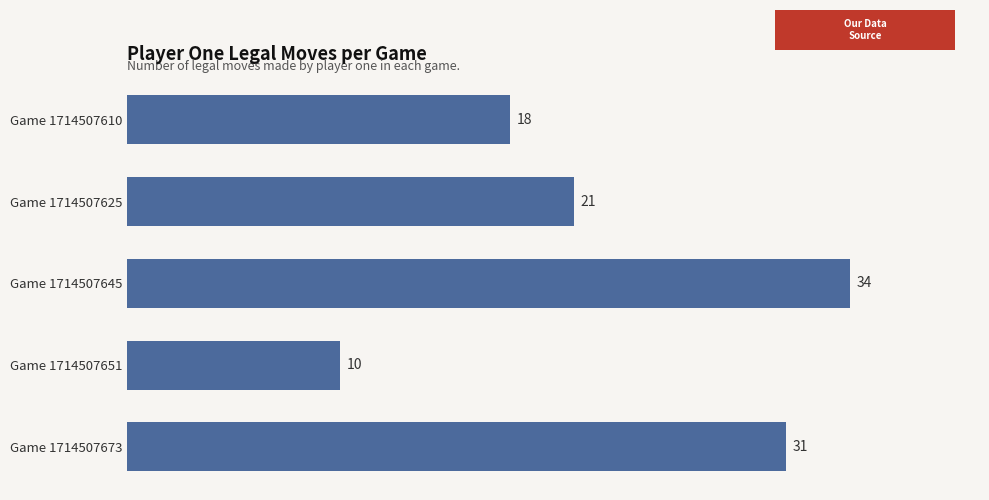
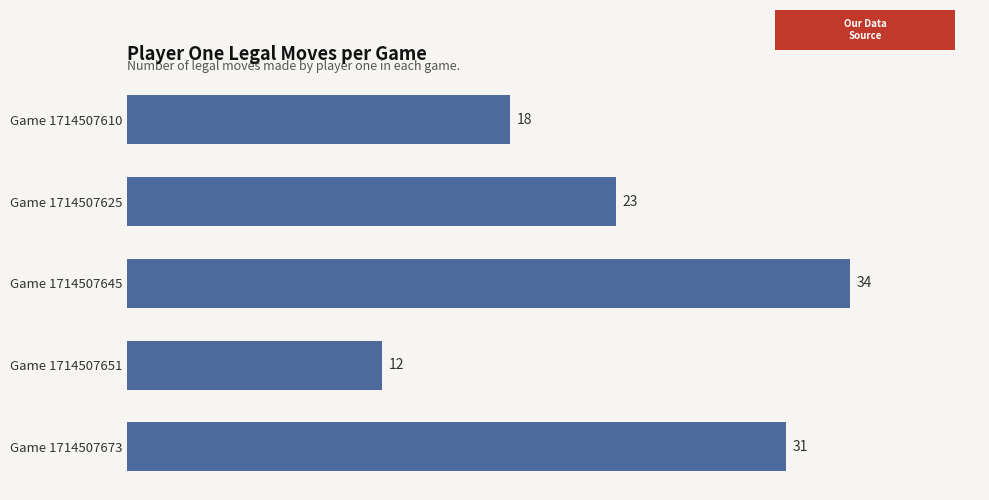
  {
    "Game 1714507610": 18,
-   "Game 1714507625": 21,
+   "Game 1714507625": 23,
    "Game 1714507645": 34,
-   "Game 1714507651": 10,
+   "Game 1714507651": 12,
    "Game 1714507673": 31
  }
